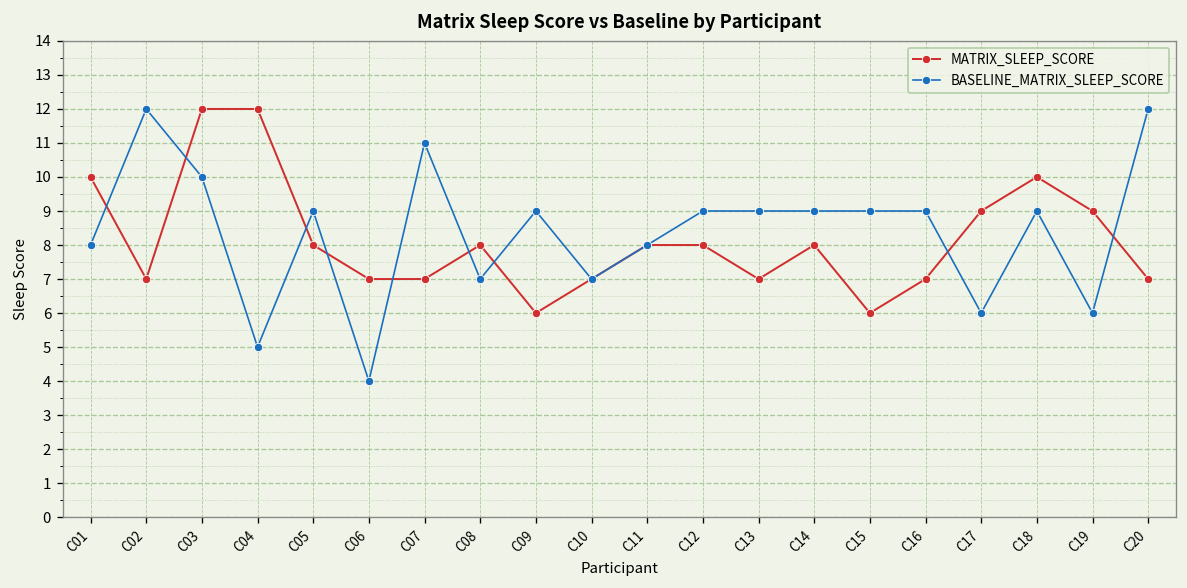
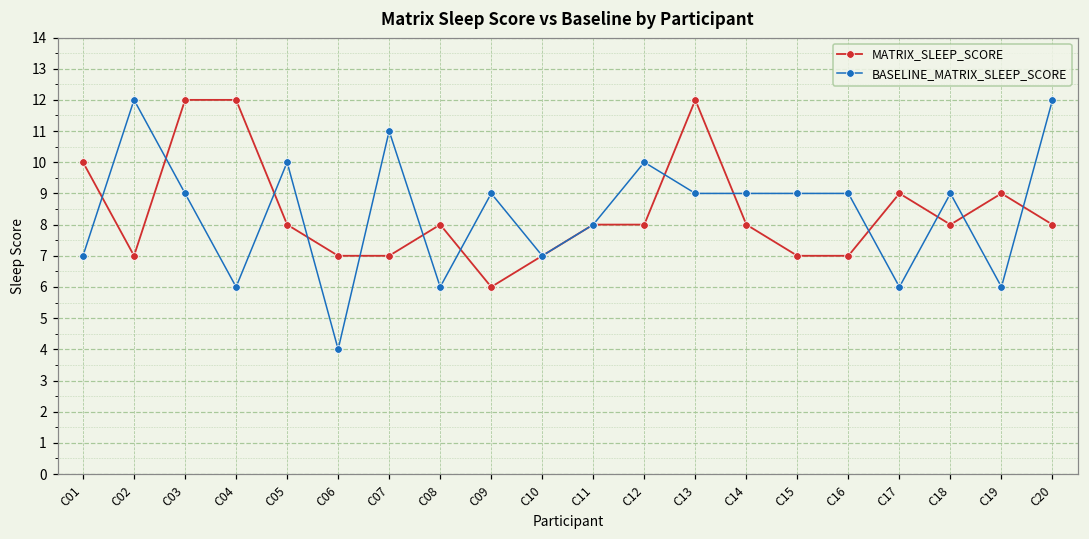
  {
    "MATRIX_SLEEP_SCORE": {
      "C01": 10,
      "C02": 7,
      "C03": 12,
      "C04": 12,
      "C05": 8,
      "C06": 7,
      "C07": 7,
      "C08": 8,
      "C09": 6,
      "C12": 8,
-     "C13": 7,
+     "C13": 12,
      "C14": 8,
-     "C15": 6,
+     "C15": 7,
      "C16": 7,
      "C17": 9,
-     "C18": 10,
+     "C18": 8,
      "C19": 9,
-     "C20": 7
+     "C20": 8
    },
    "BASELINE_MATRIX_SLEEP_SCORE": {
-     "C01": 8,
+     "C01": 7,
      "C02": 12,
-     "C03": 10,
-     "C04": 5,
-     "C05": 9,
+     "C03": 9,
+     "C04": 6,
+     "C05": 10,
      "C06": 4,
      "C07": 11,
-     "C08": 7,
+     "C08": 6,
      "C09": 9,
-     "C12": 9,
+     "C12": 10,
      "C13": 9,
      "C14": 9,
      "C15": 9,
      "C16": 9,
      "C17": 6,
      "C18": 9,
      "C19": 6,
      "C20": 12
    }
  }
